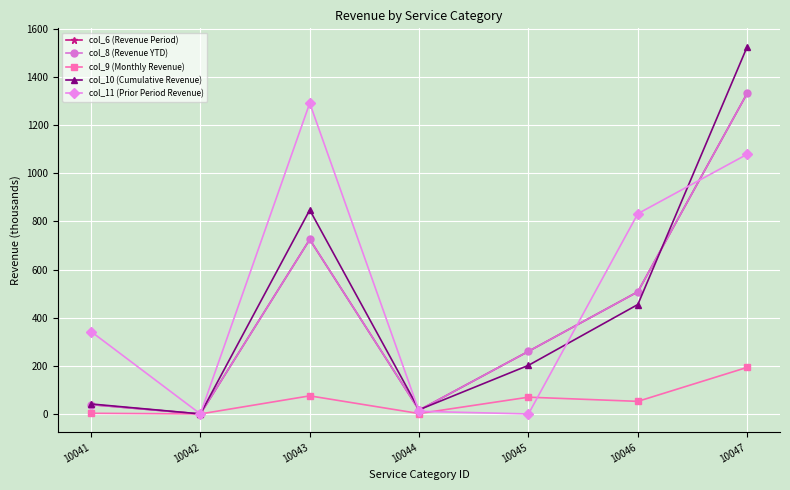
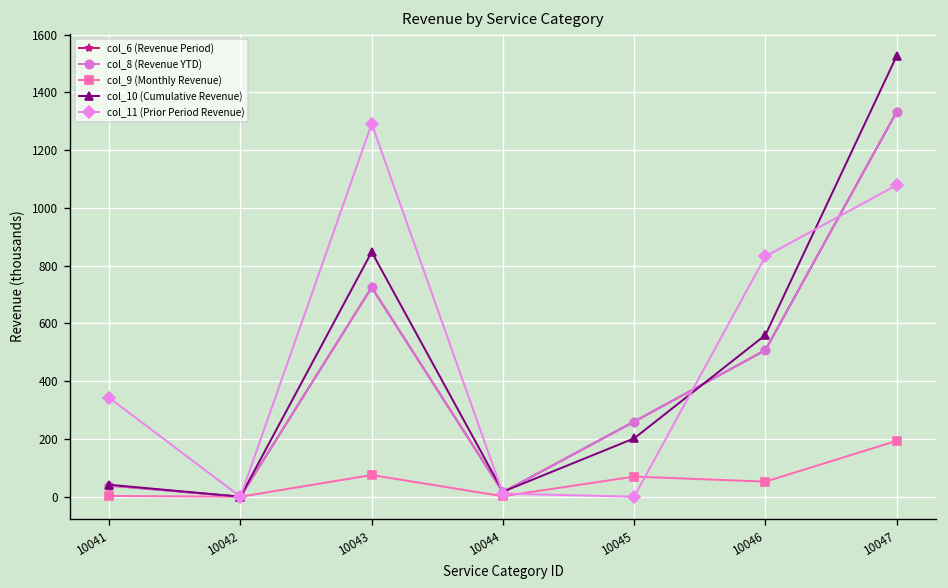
  {
    "col_10 (Cumulative Revenue)": {
      "10043": 850,
      "10045": 200,
-     "10046": 450,
+     "10046": 560,
      "10047": 1530
    }
  }
